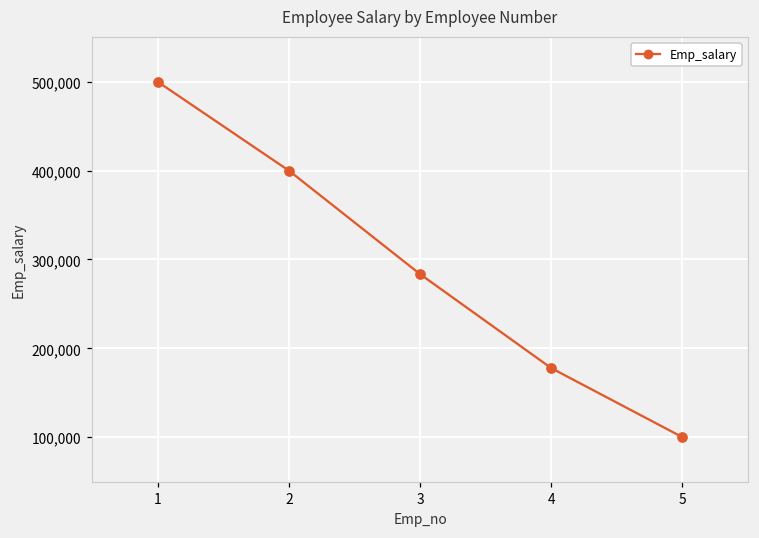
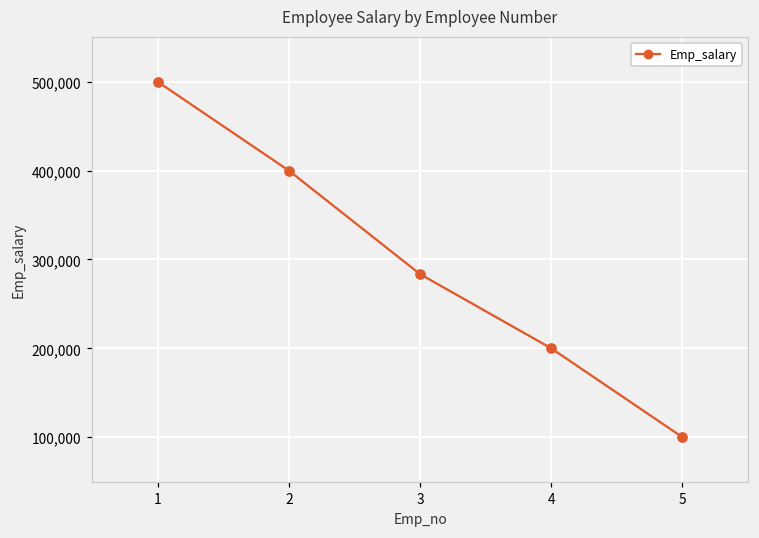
  {
    "1": "500,000",
    "2": "400,000",
    "3": "280,000",
-   "4": "180,000",
+   "4": "200,000",
    "5": "100,000"
  }
